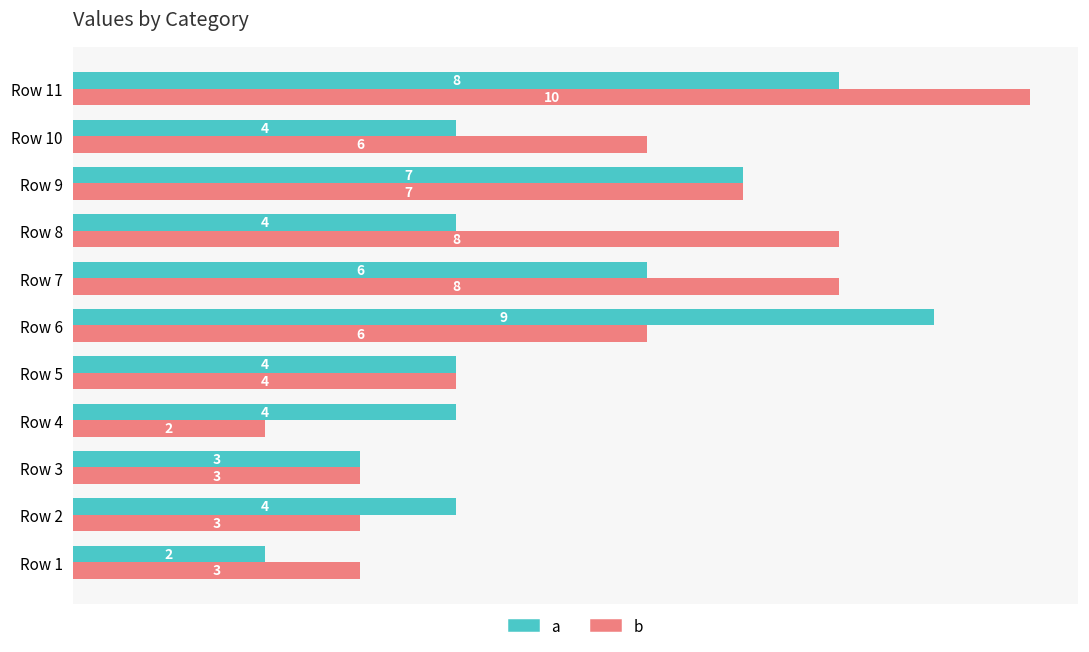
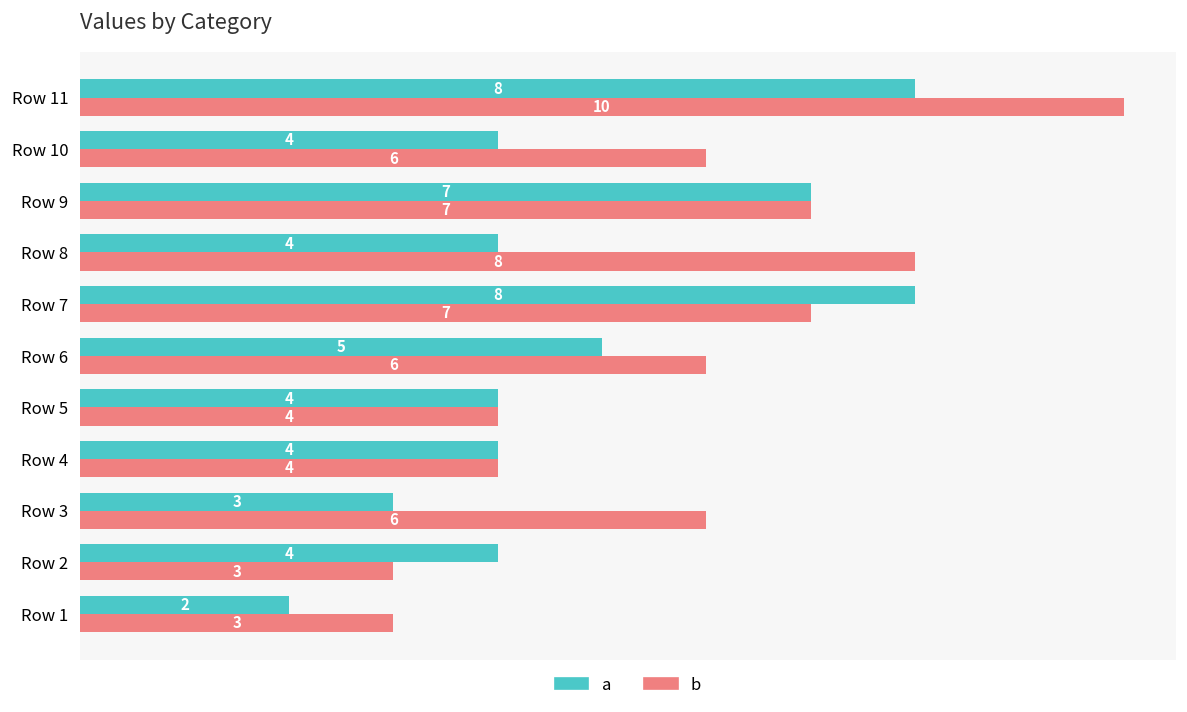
  {
    "a": {
      "Row 11": 8,
      "Row 10": 4,
      "Row 9": 7,
      "Row 8": 4,
-     "Row 7": 6,
-     "Row 6": 9,
+     "Row 7": 8,
+     "Row 6": 5,
      "Row 5": 4,
      "Row 4": 4,
      "Row 3": 3,
      "Row 2": 4,
      "Row 1": 2
    },
    "b": {
      "Row 11": 10,
      "Row 10": 6,
      "Row 9": 7,
      "Row 8": 8,
-     "Row 7": 8,
+     "Row 7": 7,
      "Row 6": 6,
      "Row 5": 4,
-     "Row 4": 2,
-     "Row 3": 3,
+     "Row 4": 4,
+     "Row 3": 6,
      "Row 2": 3,
      "Row 1": 3
    }
  }
